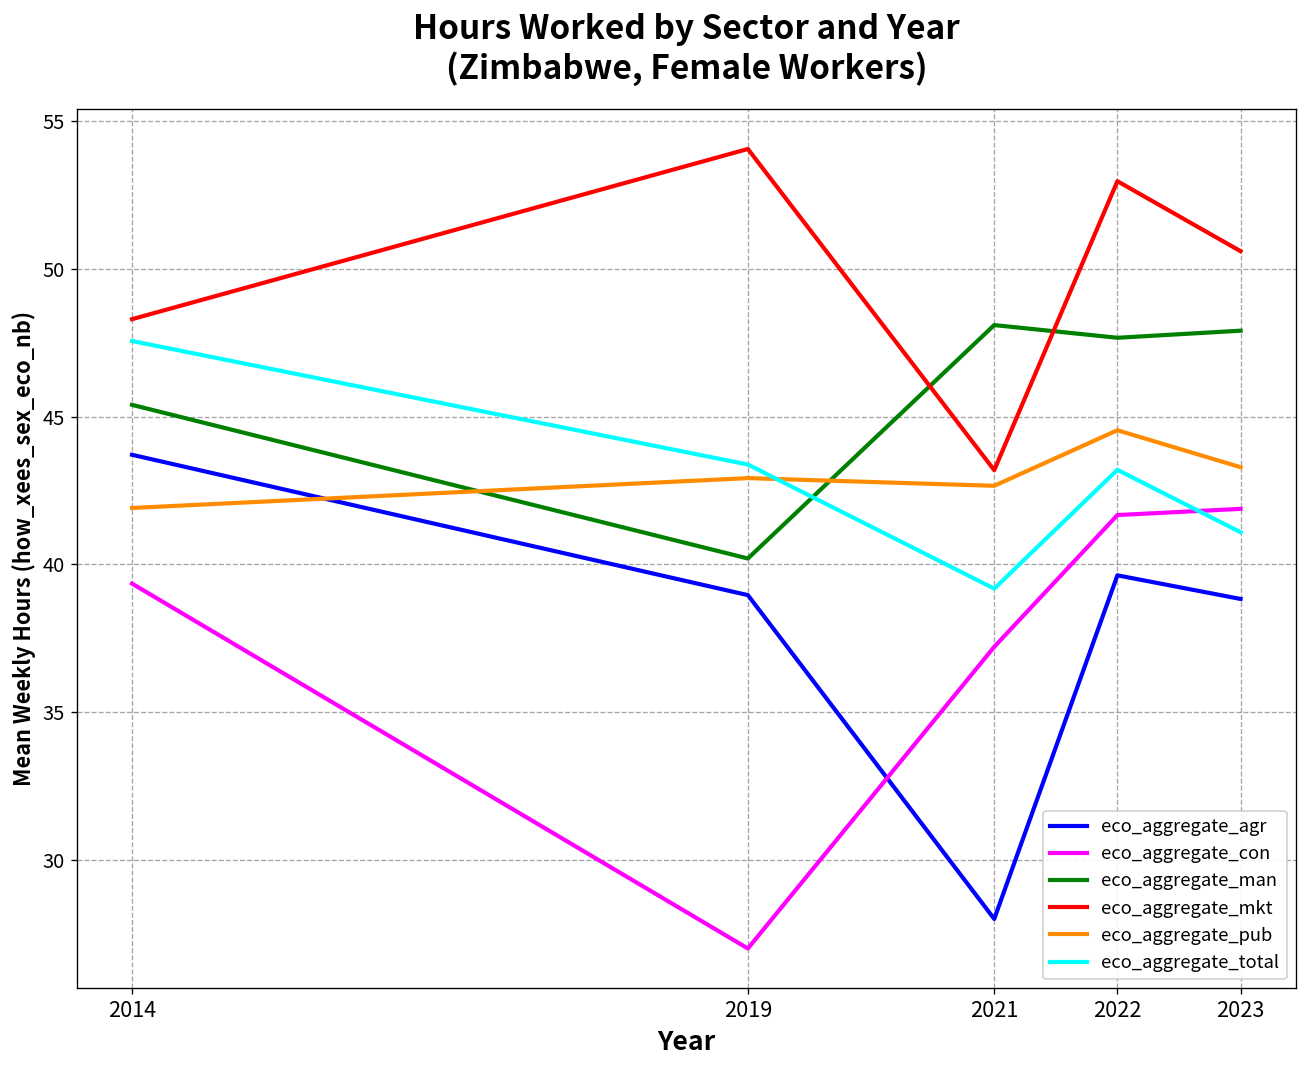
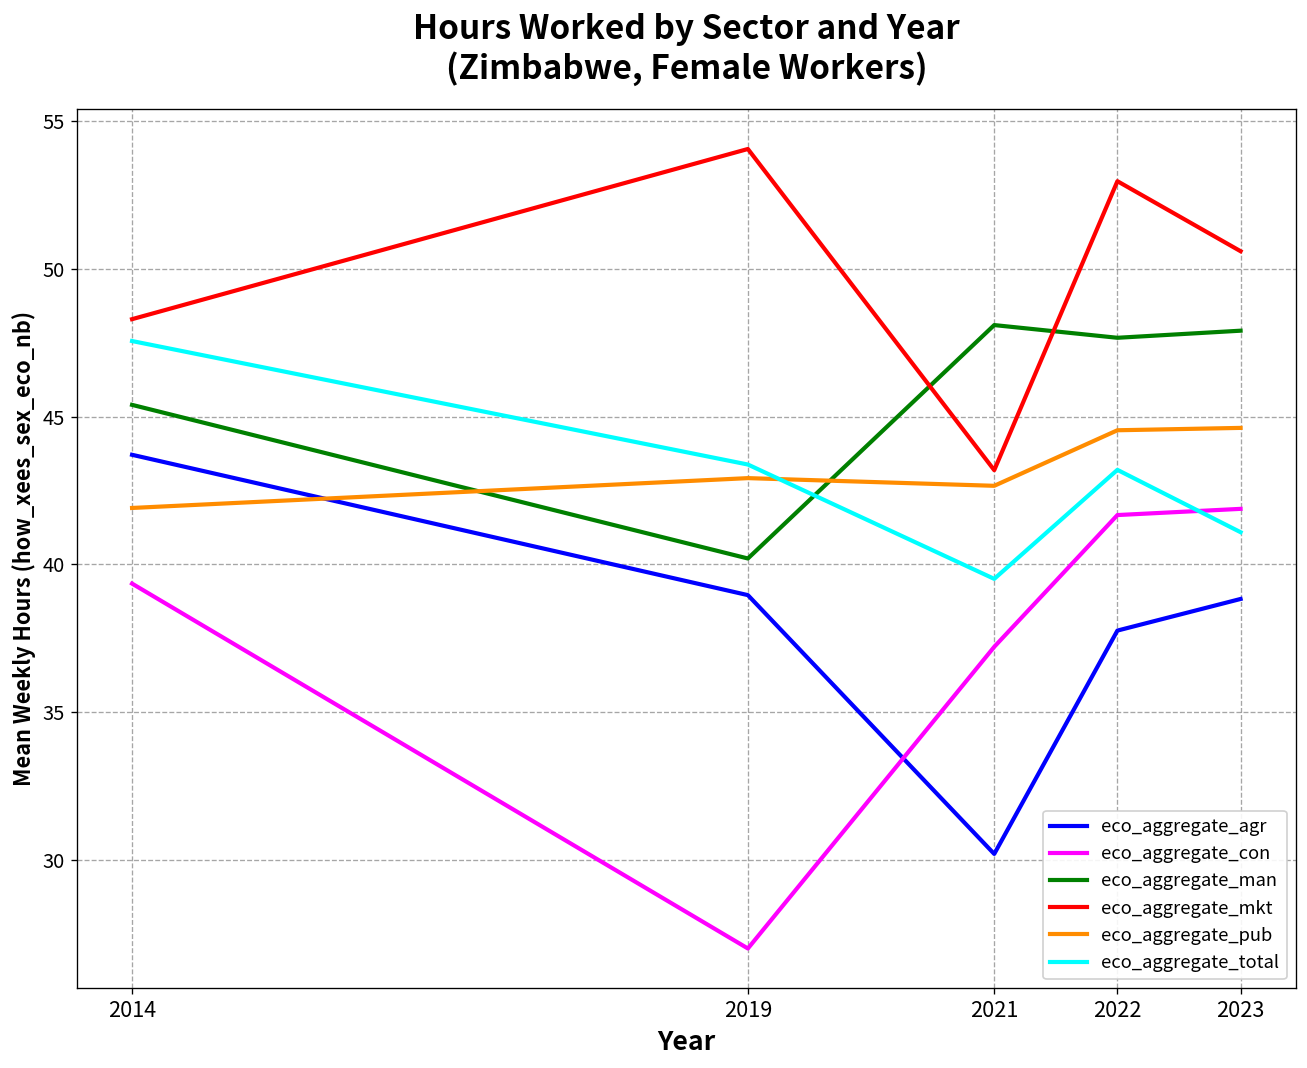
  {
    "eco_aggregate_agr": {
      "2014": 43.7,
      "2019": 39.0,
-     "2021": 28.0,
-     "2022": 39.6,
+     "2021": 30.2,
+     "2022": 37.8,
      "2023": 38.8
    },
    "eco_aggregate_con": {
      "2014": 39.4,
      "2019": 27.0,
      "2021": 37.2,
      "2022": 41.7,
      "2023": 41.9
    },
    "eco_aggregate_man": {
      "2014": 45.4,
      "2019": 40.2,
      "2021": 48.1,
      "2022": 47.7,
      "2023": 47.9
    },
    "eco_aggregate_mkt": {
      "2014": 48.3,
      "2019": 54.1,
      "2021": 43.2,
      "2022": 53.0,
      "2023": 50.6
    },
    "eco_aggregate_pub": {
      "2014": 41.9,
      "2019": 42.9,
      "2021": 42.7,
      "2022": 44.5,
-     "2023": 43.3
+     "2023": 44.6
    },
    "eco_aggregate_total": {
      "2014": 47.6,
      "2019": 43.4,
-     "2021": 39.2,
+     "2021": 39.5,
      "2022": 43.2,
      "2023": 41.1
    }
  }
